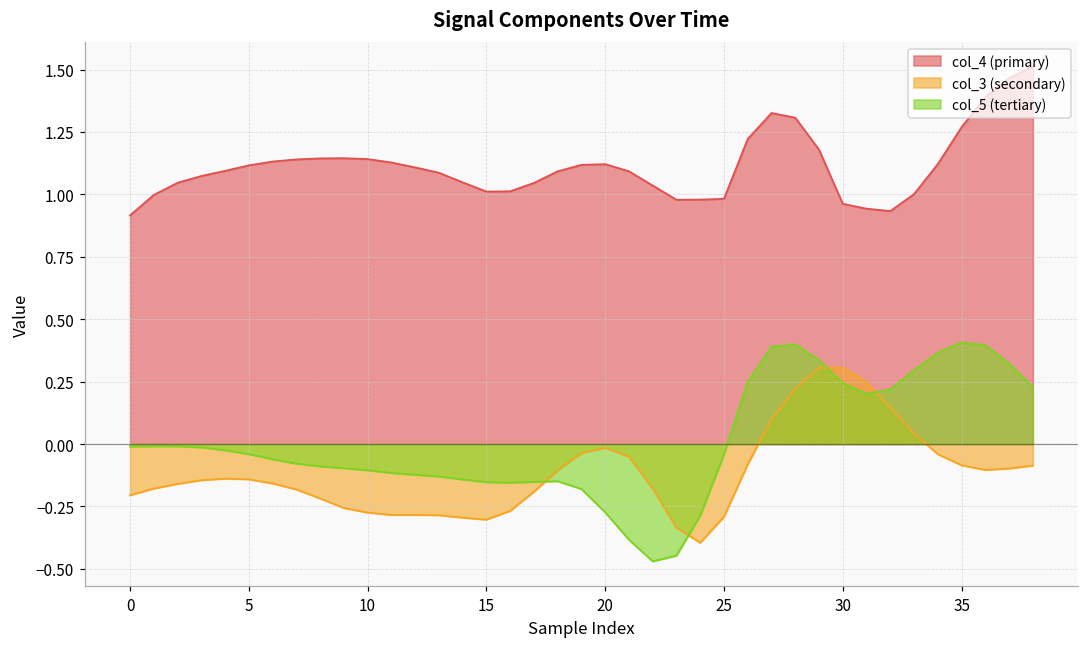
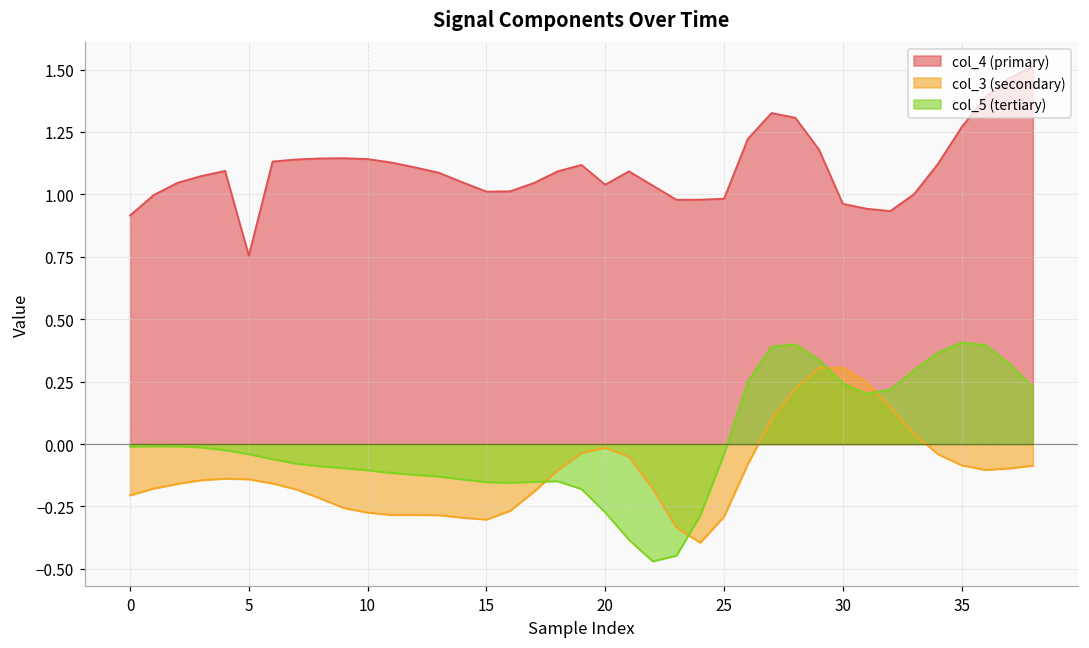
  {
    "col_4 (primary)": {
      "0": 0.92,
-     "5": 1.12,
+     "5": 0.75,
      "10": 1.14,
      "15": 1.01,
-     "20": 1.12,
+     "20": 1.04,
      "25": 0.98,
      "30": 0.96,
      "35": 1.27
    }
  }
